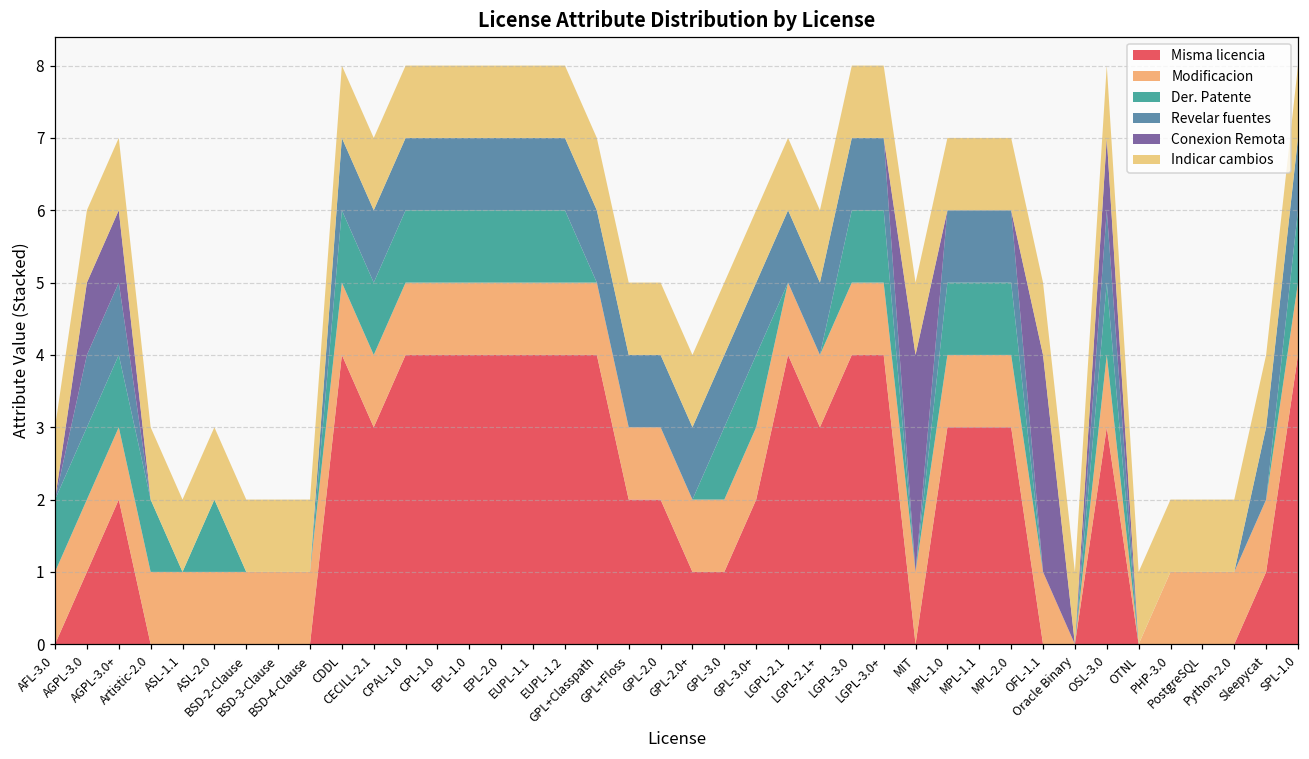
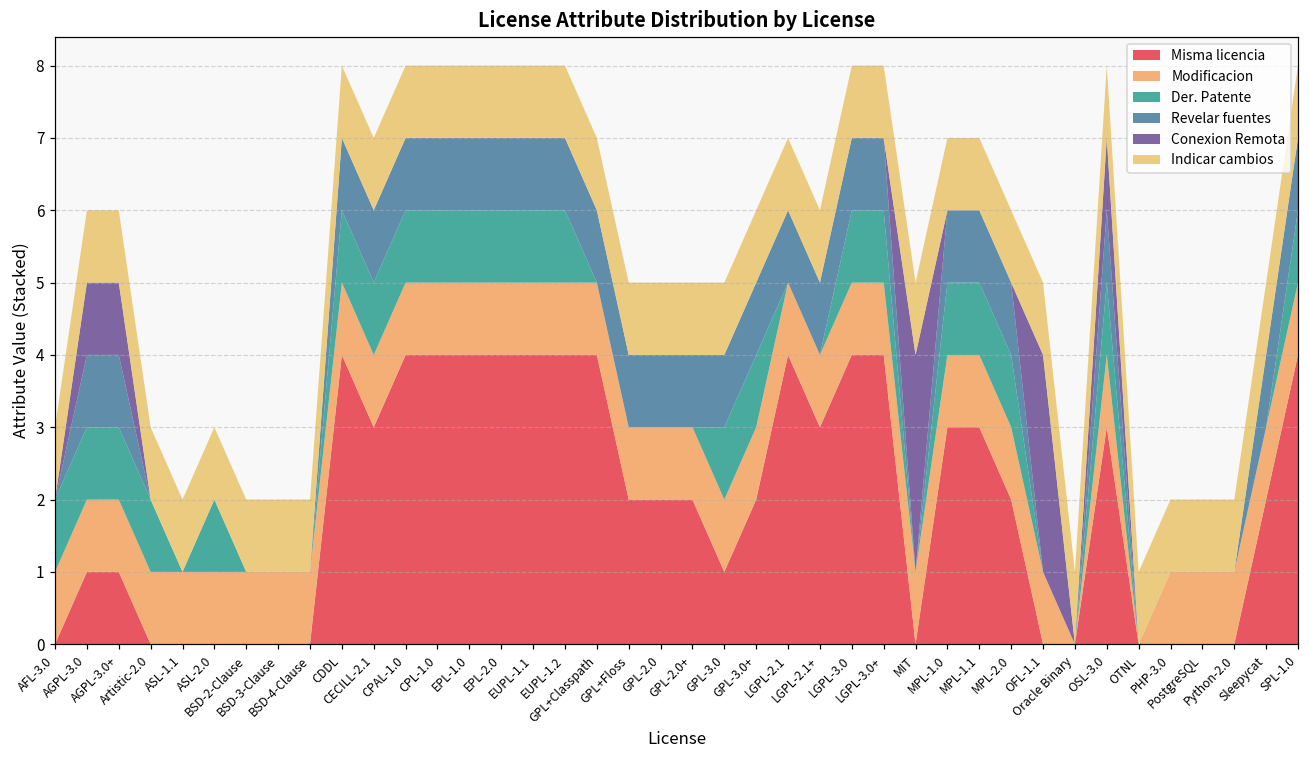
  {
    "Misma licencia": {
      "AFL-3.0": 0,
      "AGPL-3.0": 1,
-     "AGPL-3.0+": 2,
+     "AGPL-3.0+": 1,
      "Artistic-2.0": 0,
      "ASL-1.1": 0,
      "ASL-2.0": 0,
      "BSD-2-Clause": 0,
      "BSD-3-Clause": 0,
      "BSD-4-Clause": 0,
      "CDDL": 4,
      "CECILL-2.1": 3,
      "CPAL-1.0": 4,
      "CPL-1.0": 4,
      "EPL-1.0": 4,
      "EPL-2.0": 4,
      "EUPL-1.1": 4,
      "EUPL-1.2": 4,
      "GPL+Classpath": 4,
      "GPL+Floss": 2,
      "GPL-2.0": 2,
-     "GPL-2.0+": 1,
+     "GPL-2.0+": 2,
      "GPL-3.0": 1,
      "GPL-3.0+": 2,
      "LGPL-2.1": 4,
      "LGPL-2.1+": 3,
      "LGPL-3.0": 4,
      "LGPL-3.0+": 4,
      "MIT": 0,
      "MPL-1.0": 3,
      "MPL-1.1": 3,
-     "MPL-2.0": 3,
+     "MPL-2.0": 2,
      "OFL-1.1": 0,
      "OSL-3.0": 3,
      "PHP-3.0": 0,
      "PostgreSQL": 0,
      "Python-2.0": 0,
-     "Sleepycat": 1,
+     "Sleepycat": 2,
      "SPL-1.0": 4
    },
    "Conexion Remota": {
      "AGPL-3.0": 1,
      "AGPL-3.0+": 1,
      "MIT": 3,
      "OFL-1.1": 3,
      "OSL-3.0": 1
    }
  }
